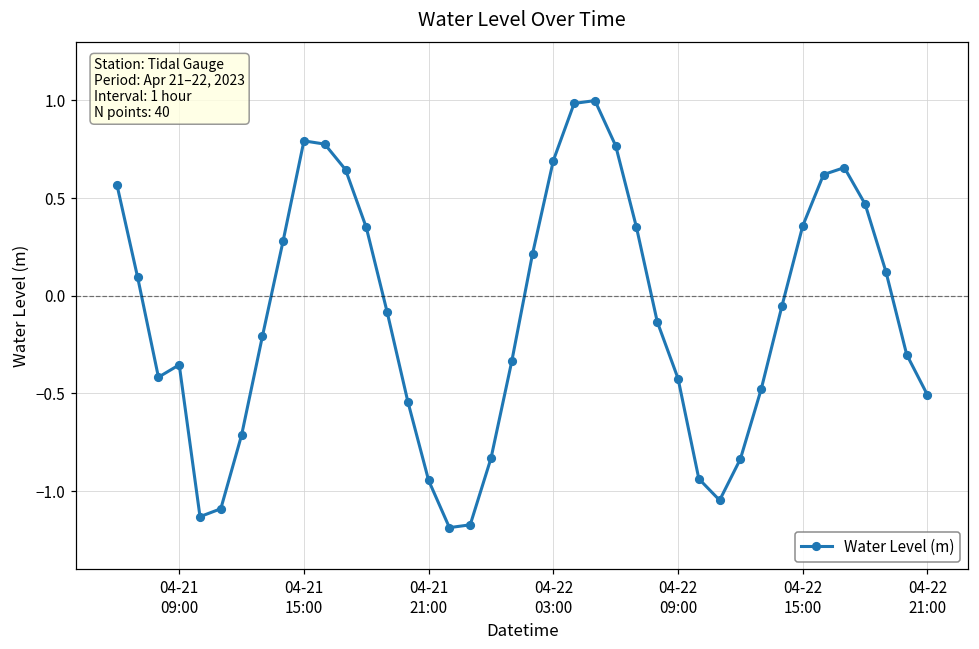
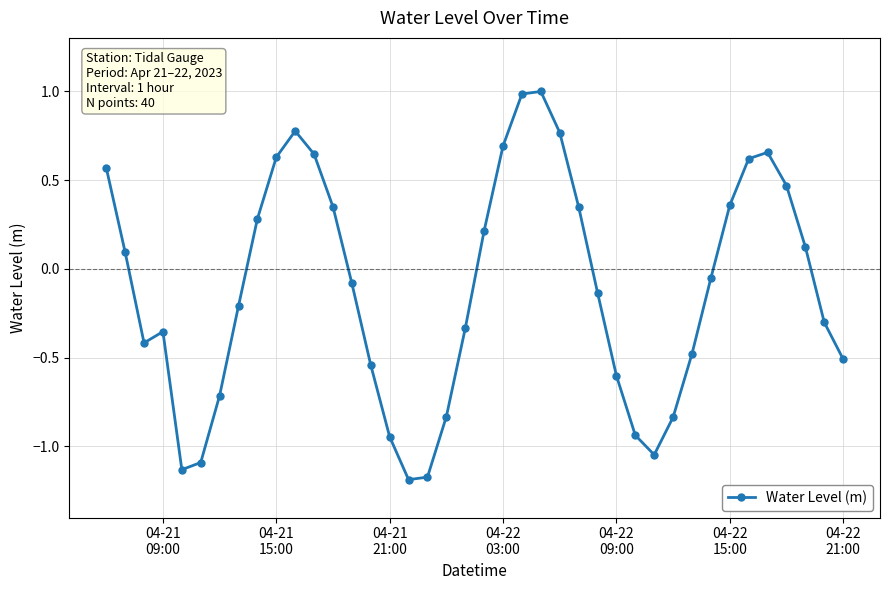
  {
    "04-21 09:00": -0.35,
-   "04-21 15:00": 0.79,
+   "04-21 15:00": 0.63,
    "04-21 21:00": -0.95,
    "04-22 03:00": 0.69,
-   "04-22 09:00": -0.42,
+   "04-22 09:00": -0.60,
    "04-22 15:00": 0.36,
    "04-22 21:00": -0.51
  }
